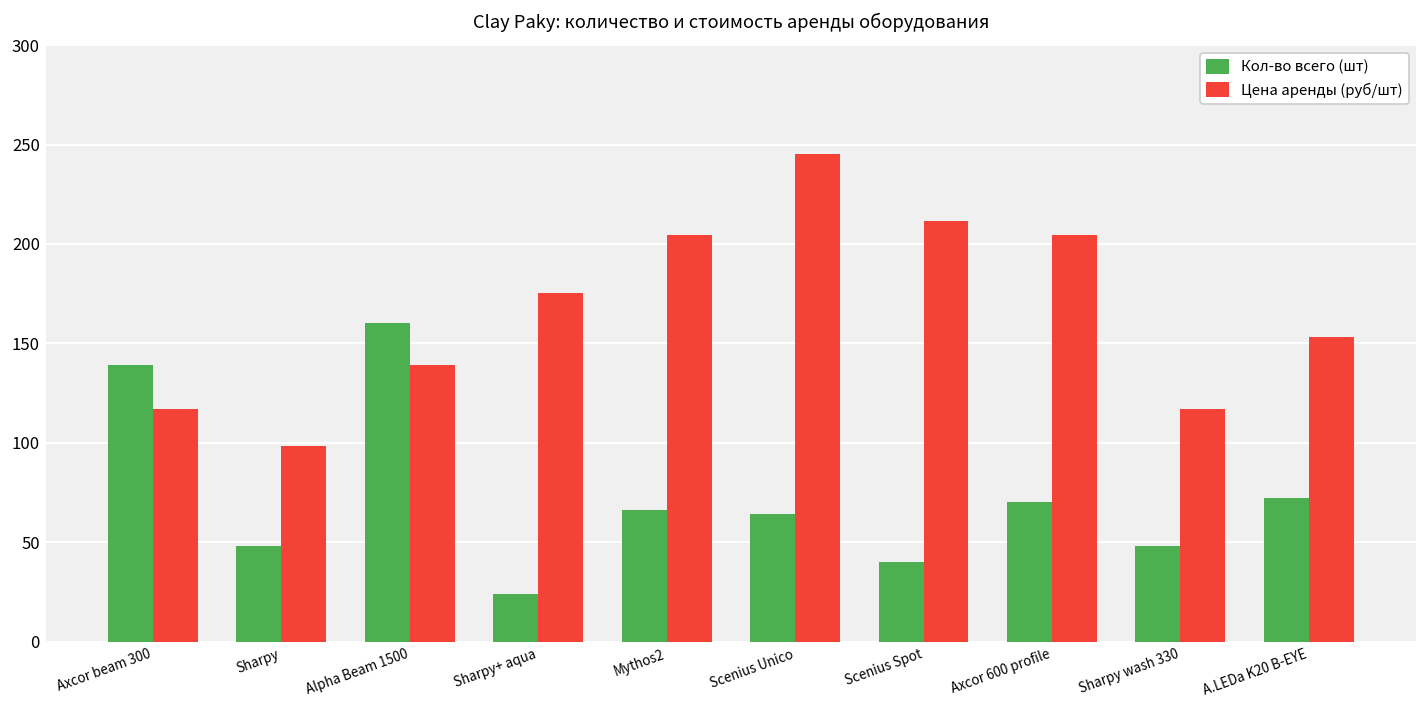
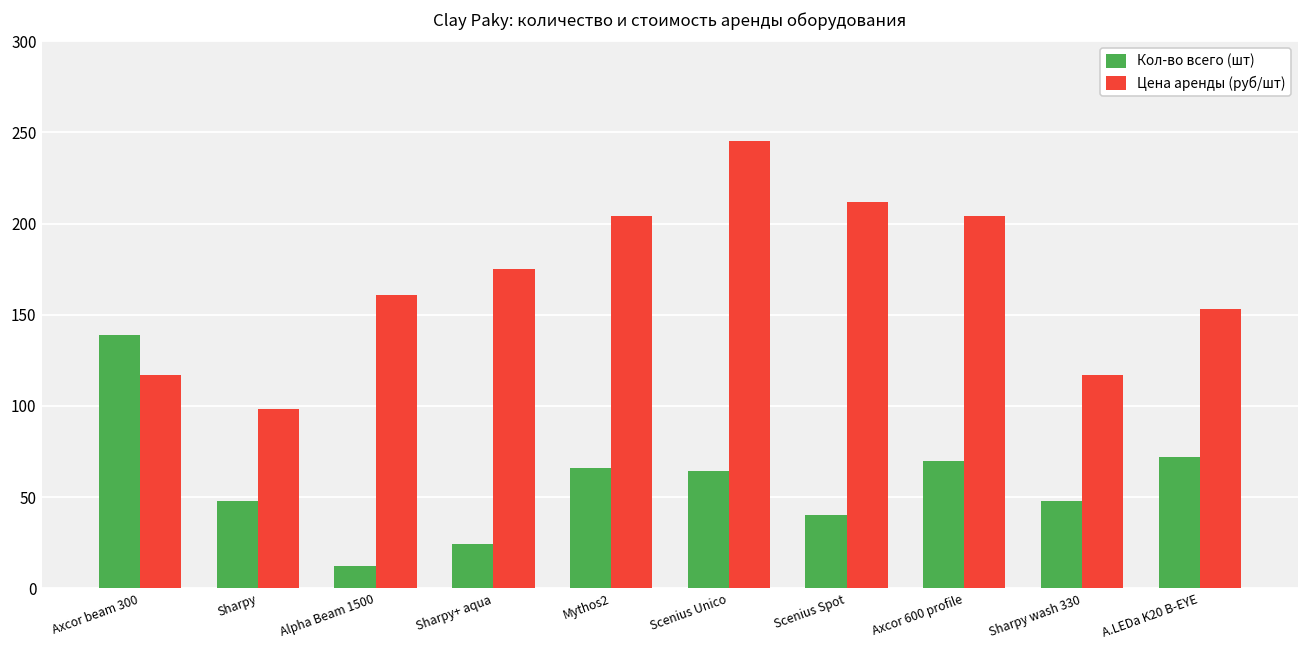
  {
    "Кол-во всего (шт)": {
      "Axcor beam 300": 139,
      "Sharpy": 48,
-     "Alpha Beam 1500": 160,
+     "Alpha Beam 1500": 12,
      "Sharpy+ aqua": 24,
      "Mythos2": 66,
      "Scenius Unico": 64,
      "Scenius Spot": 40,
      "Axcor 600 profile": 70,
      "Sharpy wash 330": 48,
      "A.LEDa K20 B-EYE": 72
    },
    "Цена аренды (руб/шт)": {
      "Axcor beam 300": 117,
      "Sharpy": 99,
-     "Alpha Beam 1500": 139,
+     "Alpha Beam 1500": 161,
      "Sharpy+ aqua": 175,
      "Mythos2": 204,
      "Scenius Unico": 245,
      "Scenius Spot": 212,
      "Axcor 600 profile": 204,
      "Sharpy wash 330": 117,
      "A.LEDa K20 B-EYE": 153
    }
  }
